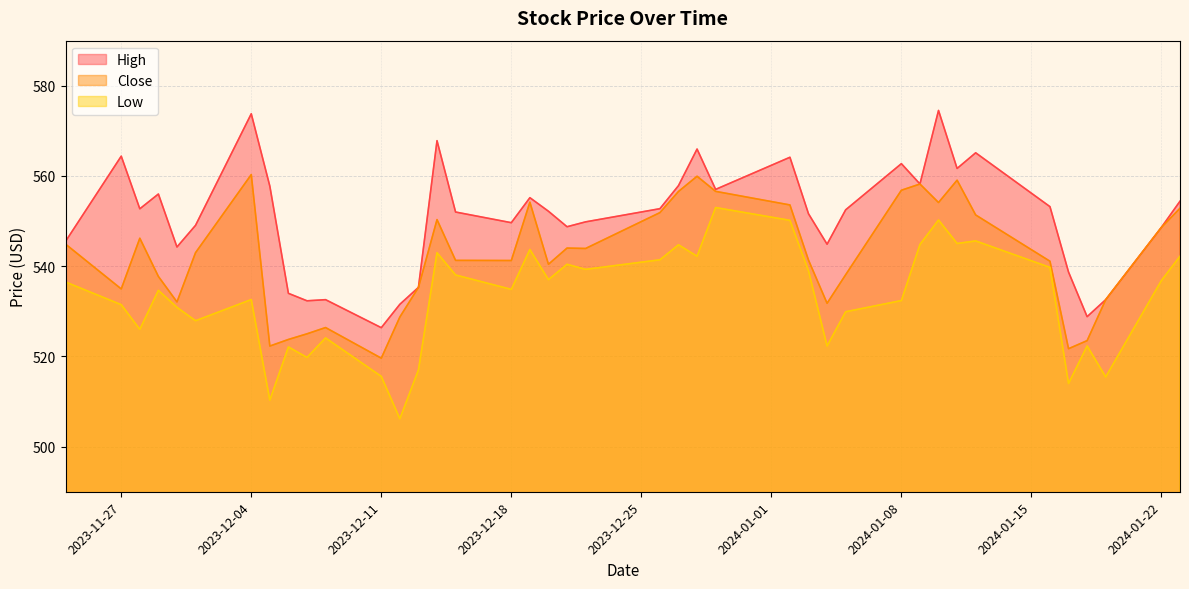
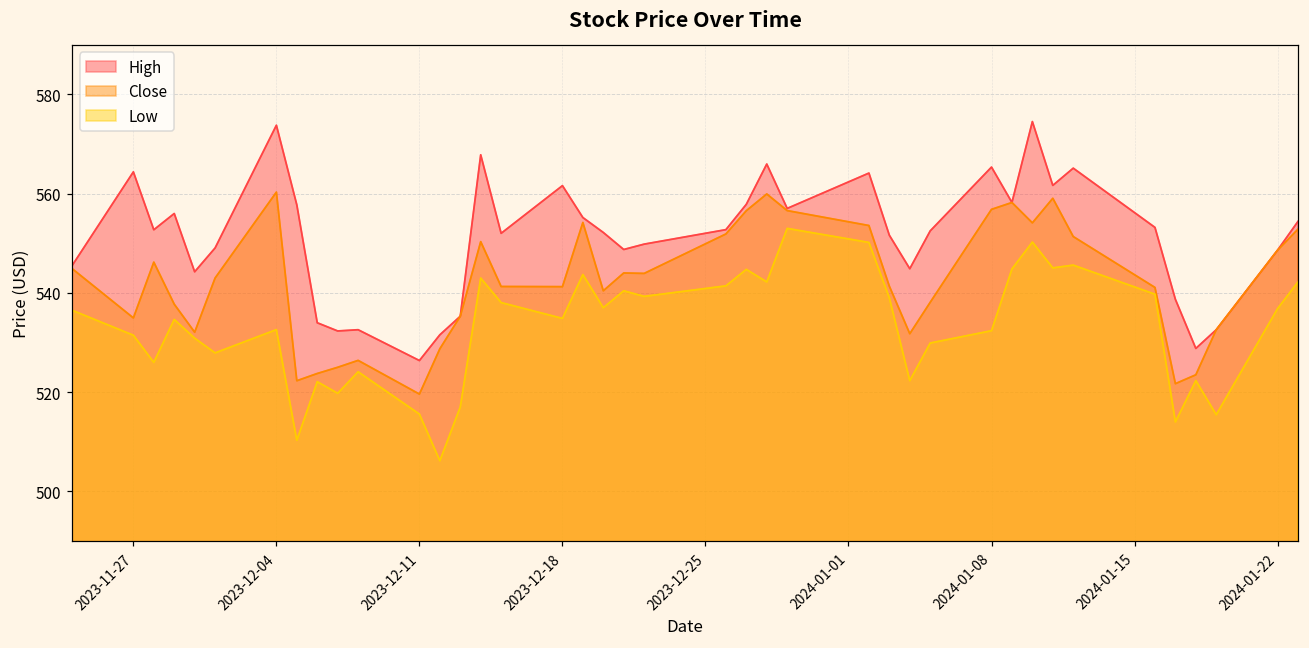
  {
    "High": {
      "2023-11-27": 564,
      "2023-12-04": 574,
      "2023-12-11": 526,
-     "2023-12-18": 550,
-     "2024-01-08": 563
+     "2023-12-18": 562,
+     "2024-01-08": 565
    }
  }
